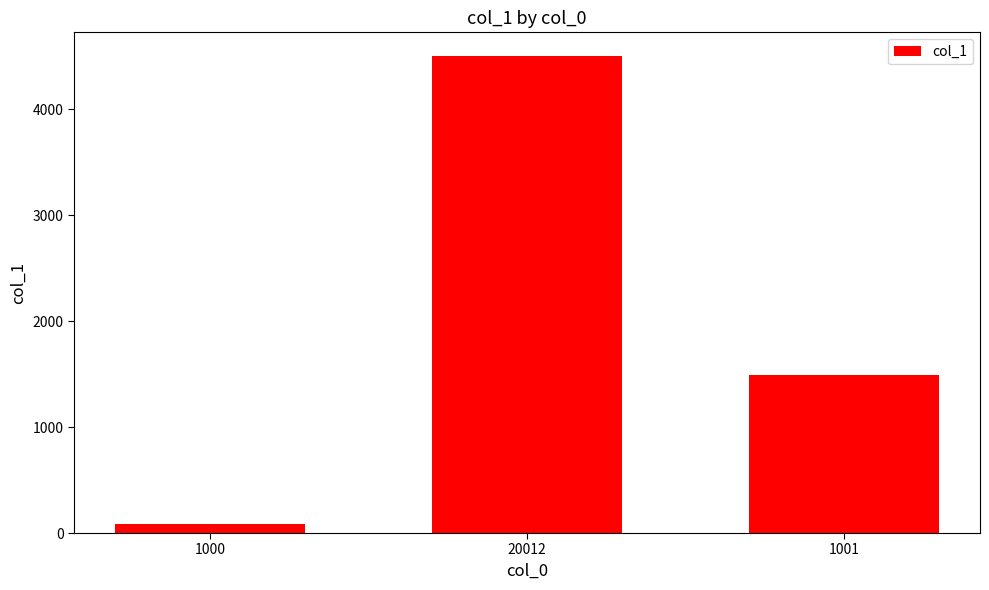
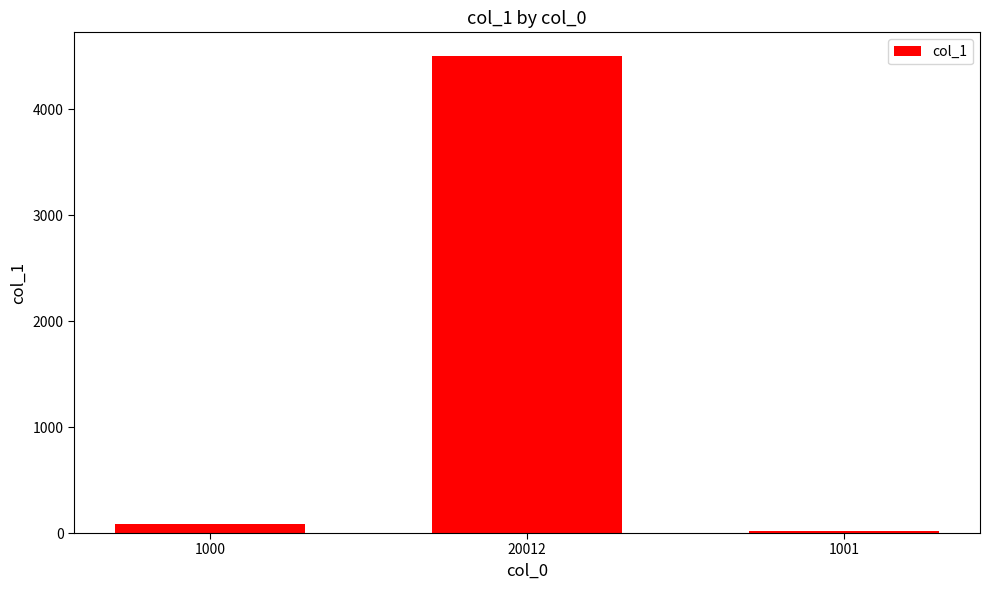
  {
    "1000": 80,
    "20012": 4500,
-   "1001": 1490
+   "1001": 20
  }
